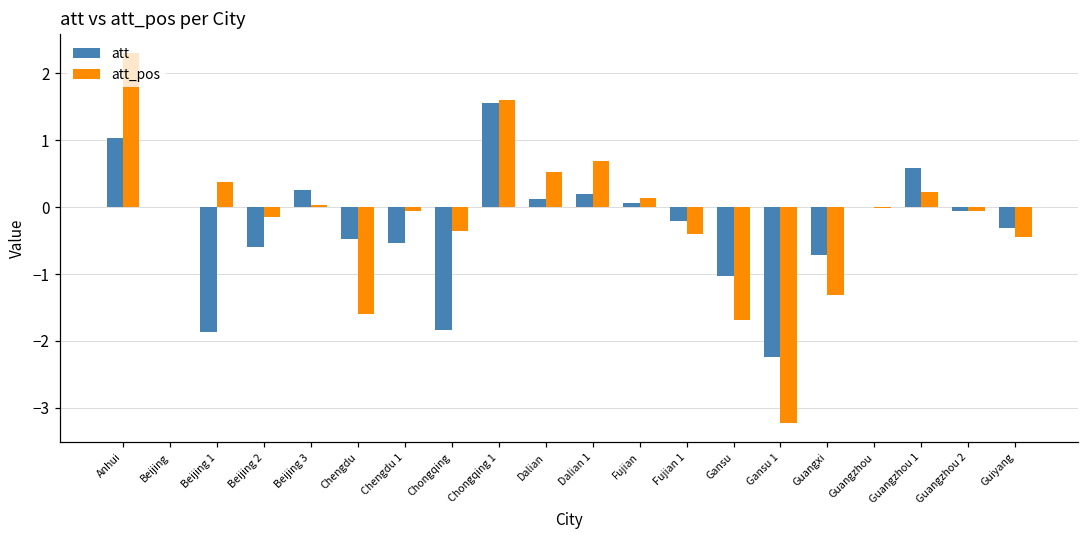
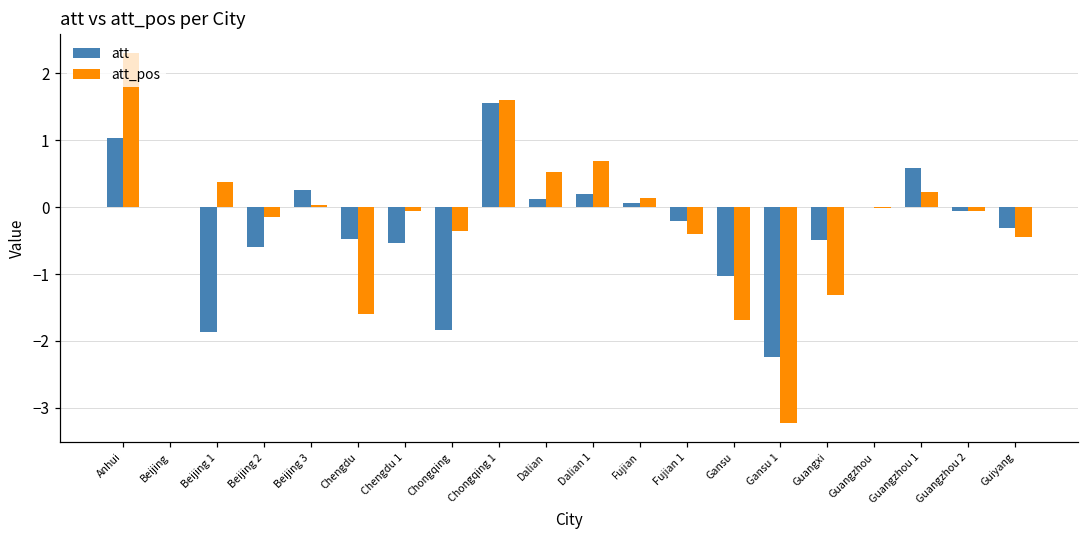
  {
    "att": {
      "Anhui": 1.0,
      "Beijing 1": -1.9,
      "Beijing 2": -0.6,
      "Beijing 3": 0.3,
      "Chengdu": -0.5,
      "Chengdu 1": -0.5,
      "Chongqing": -1.8,
      "Chongqing 1": 1.6,
      "Dalian": 0.1,
      "Dalian 1": 0.2,
      "Fujian": 0.1,
      "Fujian 1": -0.2,
      "Gansu": -1.0,
      "Gansu 1": -2.2,
-     "Guangxi": -0.7,
+     "Guangxi": -0.5,
      "Guangzhou 1": 0.6,
      "Guangzhou 2": -0.1,
      "Guiyang": -0.3
    },
    "att_pos": {
      "Beijing 1": 0.4,
      "Beijing 2": -0.1,
      "Chengdu": -1.6,
      "Chengdu 1": -0.1,
      "Chongqing": -0.4,
      "Chongqing 1": 1.6,
      "Dalian": 0.5,
      "Dalian 1": 0.7,
      "Fujian": 0.1,
      "Fujian 1": -0.4,
      "Gansu": -1.7,
      "Gansu 1": -3.2,
      "Guangxi": -1.3,
      "Guangzhou 1": 0.2,
      "Guangzhou 2": -0.1,
      "Guiyang": -0.5
    }
  }
